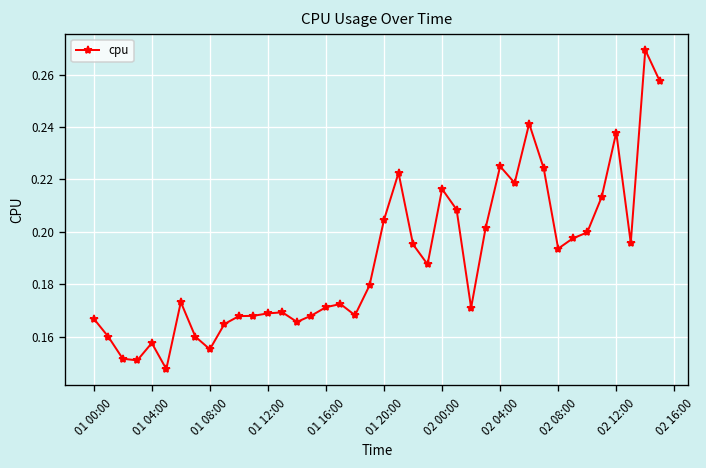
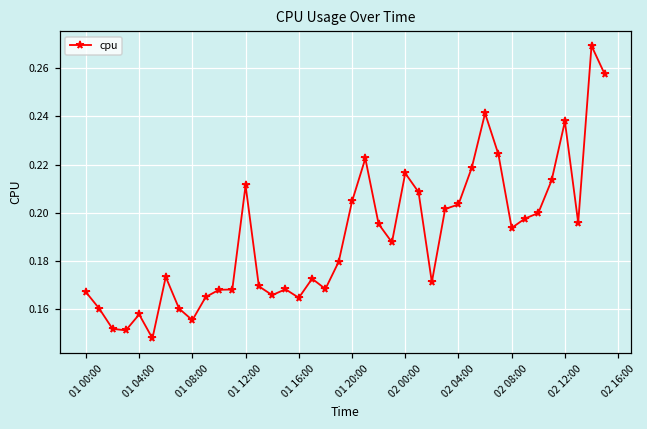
  {
    "01 00:00": 0.167,
    "01 04:00": 0.158,
    "01 08:00": 0.155,
-   "01 12:00": 0.169,
-   "01 16:00": 0.171,
+   "01 12:00": 0.211,
+   "01 16:00": 0.165,
    "01 20:00": 0.205,
    "02 00:00": 0.216,
-   "02 04:00": 0.225,
+   "02 04:00": 0.203,
    "02 08:00": 0.194,
    "02 12:00": 0.238
  }
